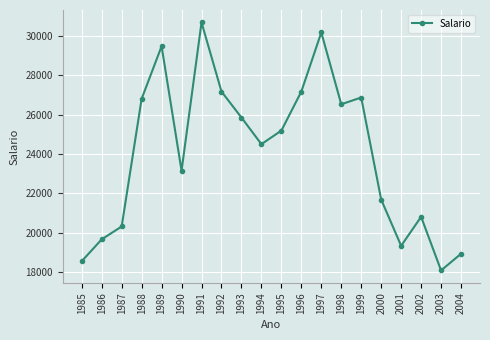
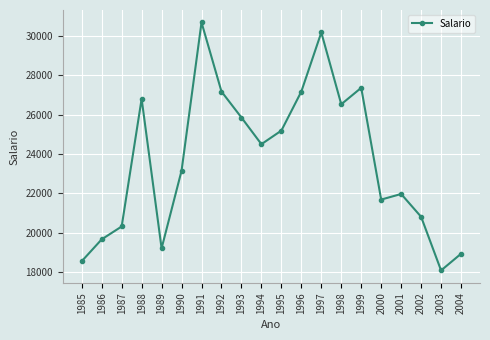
  {
    "1985": 18600,
    "1986": 19700,
    "1987": 20300,
    "1988": 26800,
-   "1989": 29500,
+   "1989": 19200,
    "1990": 23200,
    "1991": 30700,
    "1992": 27200,
    "1993": 25900,
    "1994": 24500,
    "1995": 25200,
    "1996": 27200,
    "1997": 30200,
    "1998": 26500,
-   "1999": 26900,
+   "1999": 27400,
    "2000": 21700,
-   "2001": 19300,
+   "2001": 22000,
    "2002": 20800,
    "2003": 18100,
    "2004": 18900
  }
